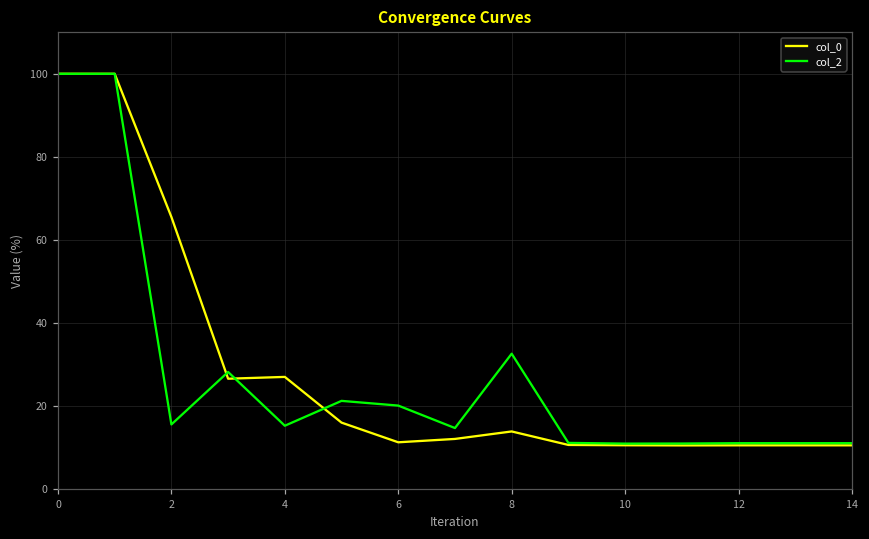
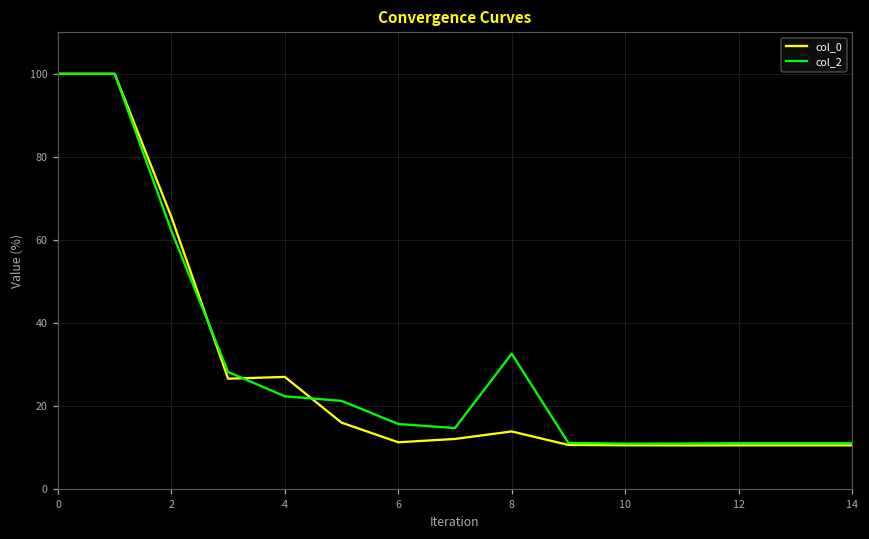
  {
    "col_0": {
      "2": 66,
      "4": 27,
      "6": 11,
      "8": 14
    },
    "col_2": {
-     "2": 16,
-     "4": 15,
-     "6": 20,
+     "2": 62,
+     "4": 22,
+     "6": 16,
      "8": 33
    }
  }
